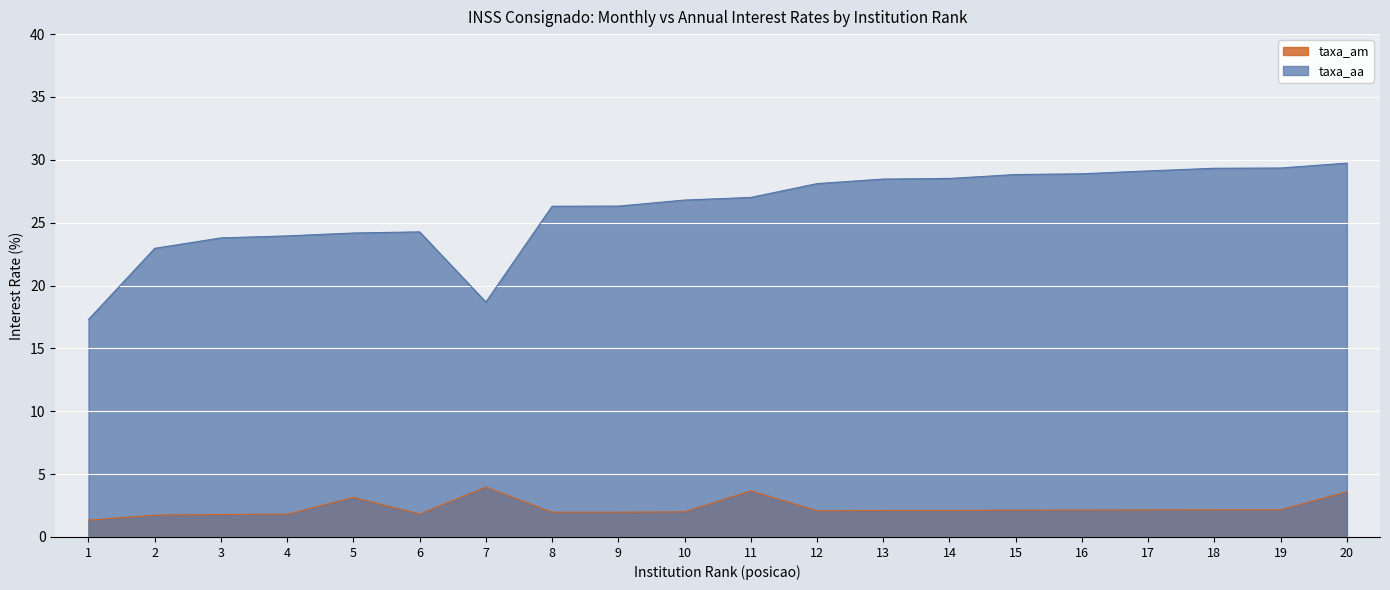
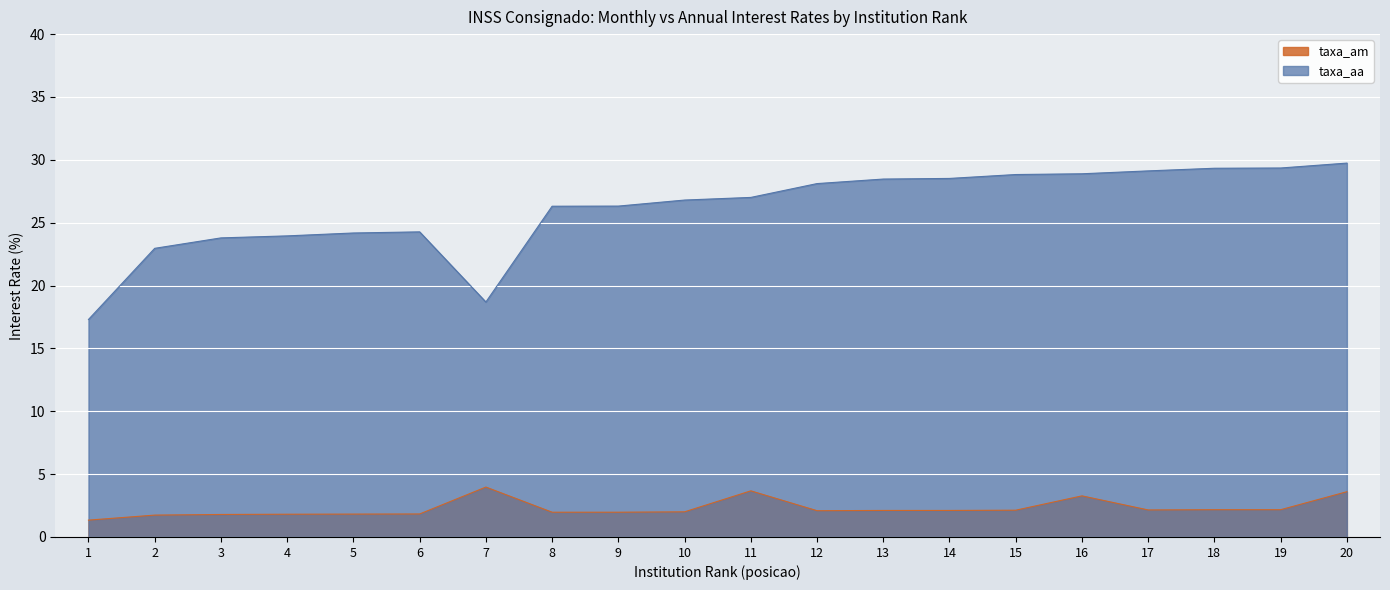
  {
    "taxa_am": {
      "1": 1.3,
      "2": 1.7,
      "3": 1.8,
      "4": 1.8,
-     "5": 3.2,
+     "5": 1.8,
      "6": 1.8,
      "7": 4.0,
      "8": 2.0,
      "9": 2.0,
      "10": 2.0,
      "11": 3.7,
      "12": 2.1,
      "13": 2.1,
      "14": 2.1,
      "15": 2.1,
-     "16": 2.1,
+     "16": 3.3,
      "17": 2.2,
      "18": 2.2,
      "19": 2.2,
      "20": 3.6
    },
    "taxa_aa": {
      "1": 17.3,
      "2": 23.0,
      "3": 23.8,
      "4": 24.0,
      "5": 24.2,
      "6": 24.3,
      "7": 18.7,
      "8": 26.3,
      "9": 26.3,
      "10": 26.8,
      "11": 27.0,
      "12": 28.1,
      "13": 28.5,
      "14": 28.5,
      "15": 28.8,
      "16": 28.9,
      "17": 29.1,
      "18": 29.3,
      "19": 29.4,
      "20": 29.7
    }
  }
